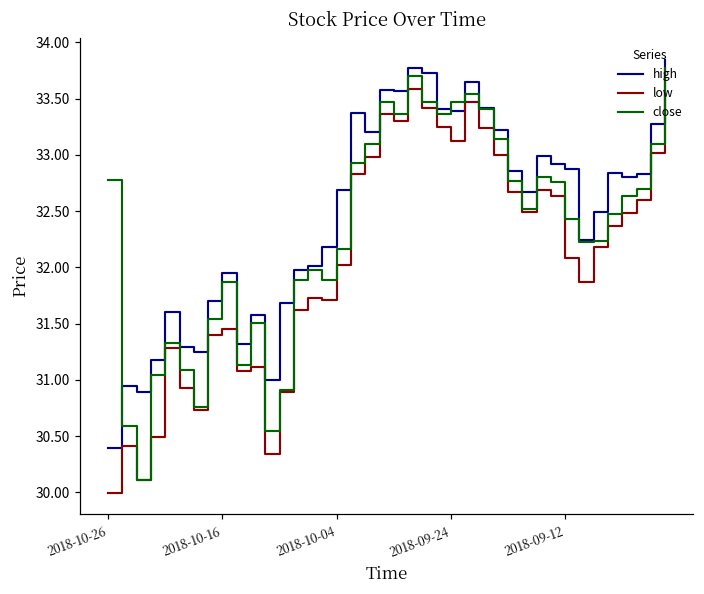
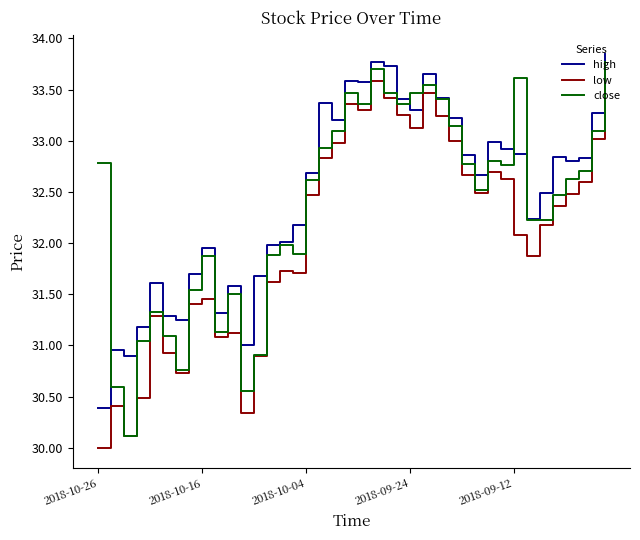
  {
    "high": {
      "2018-10-26": 30.39,
      "2018-10-16": 31.95,
      "2018-10-04": 32.69,
-     "2018-09-24": 33.39,
+     "2018-09-24": 33.30,
      "2018-09-12": 32.87
    },
    "low": {
      "2018-10-26": 30.00,
      "2018-10-16": 31.45,
-     "2018-10-04": 32.02,
+     "2018-10-04": 32.47,
      "2018-09-24": 33.12,
      "2018-09-12": 32.08
    },
    "close": {
      "2018-10-26": 32.78,
      "2018-10-16": 31.87,
-     "2018-10-04": 32.16,
+     "2018-10-04": 32.62,
      "2018-09-24": 33.47,
-     "2018-09-12": 32.43
+     "2018-09-12": 33.62
    }
  }
